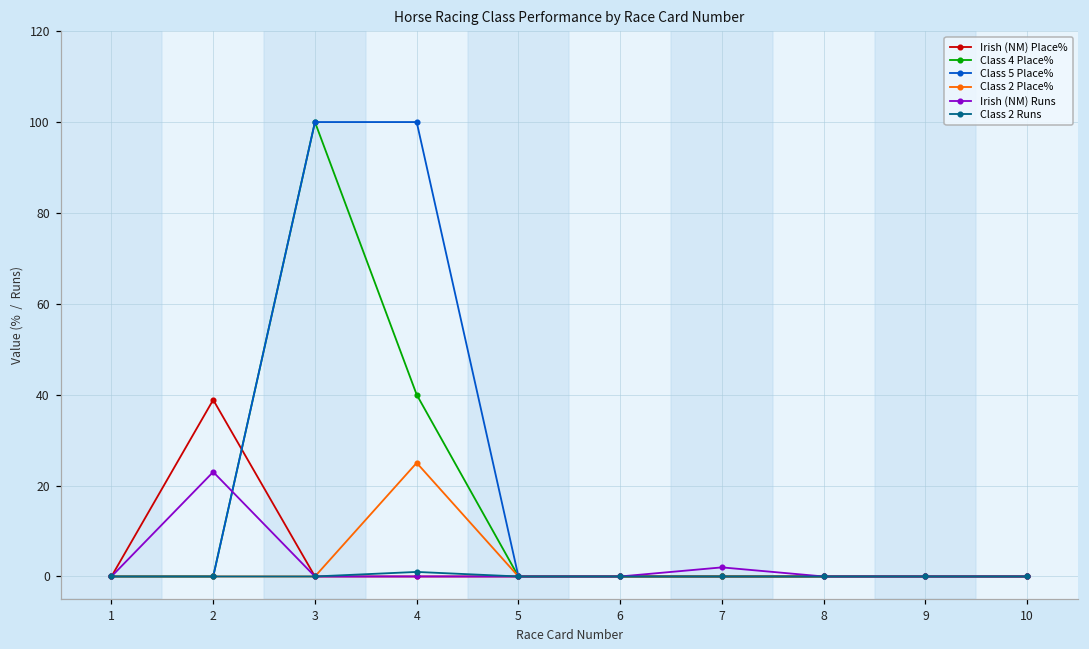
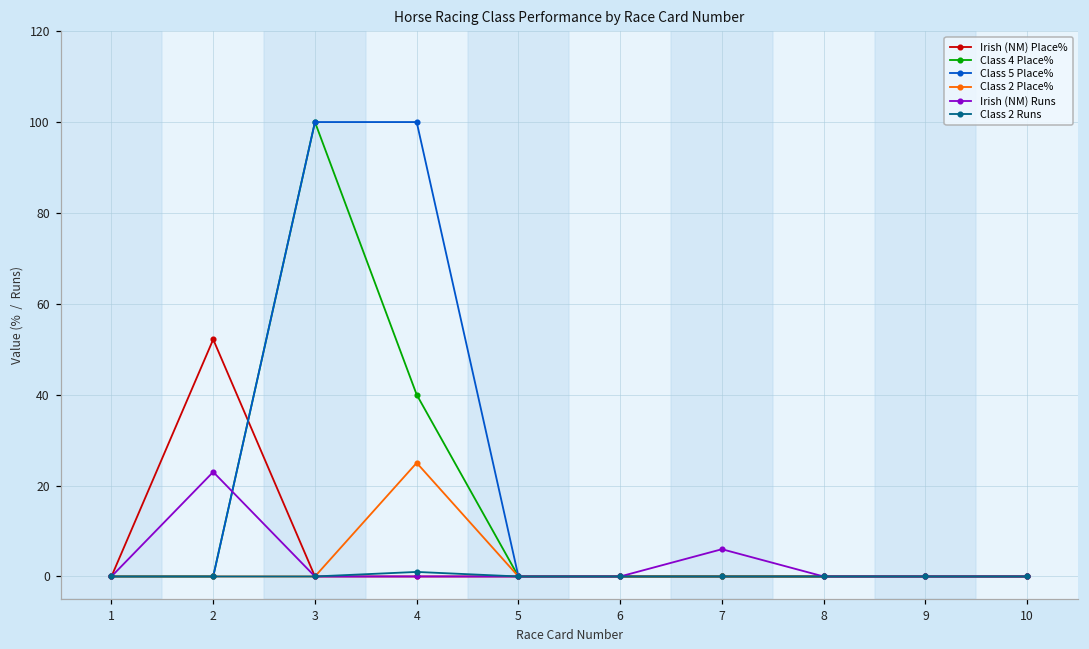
  {
    "Irish (NM) Place%": {
-     "2": 39
+     "2": 52
    },
    "Class 4 Place%": {
      "4": 40
    },
    "Class 5 Place%": {
      "4": 100
    },
    "Class 2 Place%": {
      "4": 25
    },
    "Irish (NM) Runs": {
      "2": 23,
-     "7": 2
+     "7": 6
    },
    "Class 2 Runs": {
      "4": 1
    }
  }
